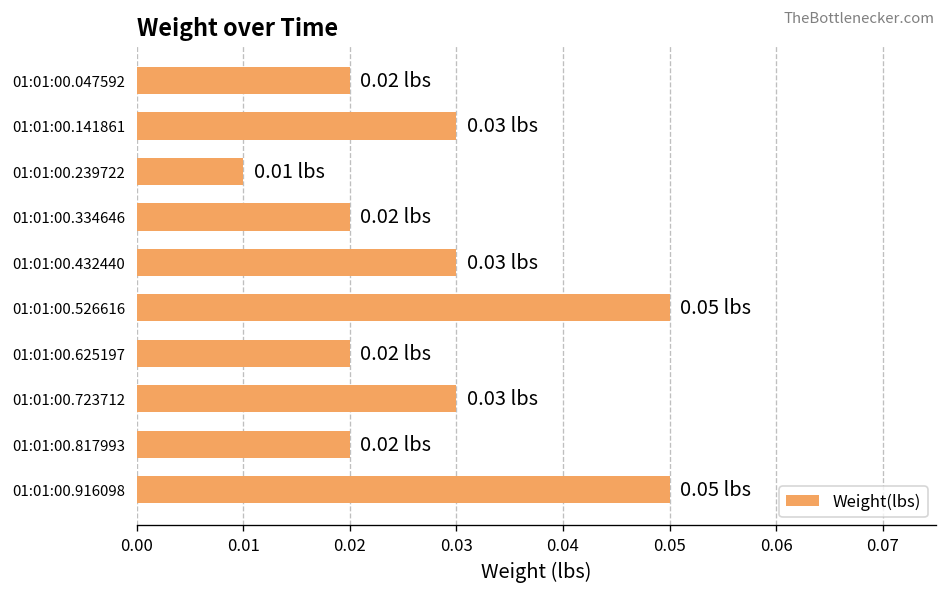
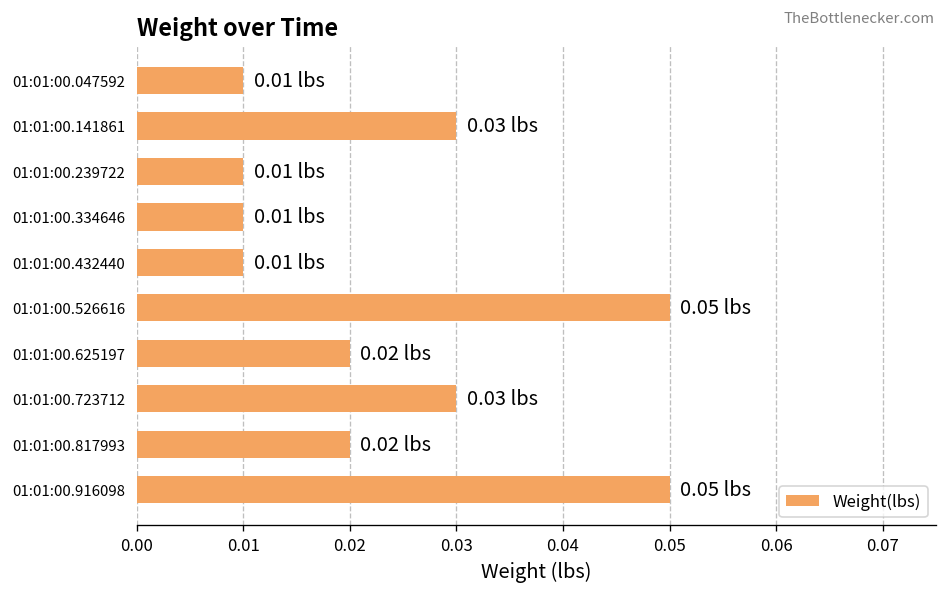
  {
-   "01:01:00.047592": 0.02,
+   "01:01:00.047592": 0.01,
    "01:01:00.141861": 0.03,
    "01:01:00.239722": 0.01,
-   "01:01:00.334646": 0.02,
-   "01:01:00.432440": 0.03,
+   "01:01:00.334646": 0.01,
+   "01:01:00.432440": 0.01,
    "01:01:00.526616": 0.05,
    "01:01:00.625197": 0.02,
    "01:01:00.723712": 0.03,
    "01:01:00.817993": 0.02,
    "01:01:00.916098": 0.05
  }
